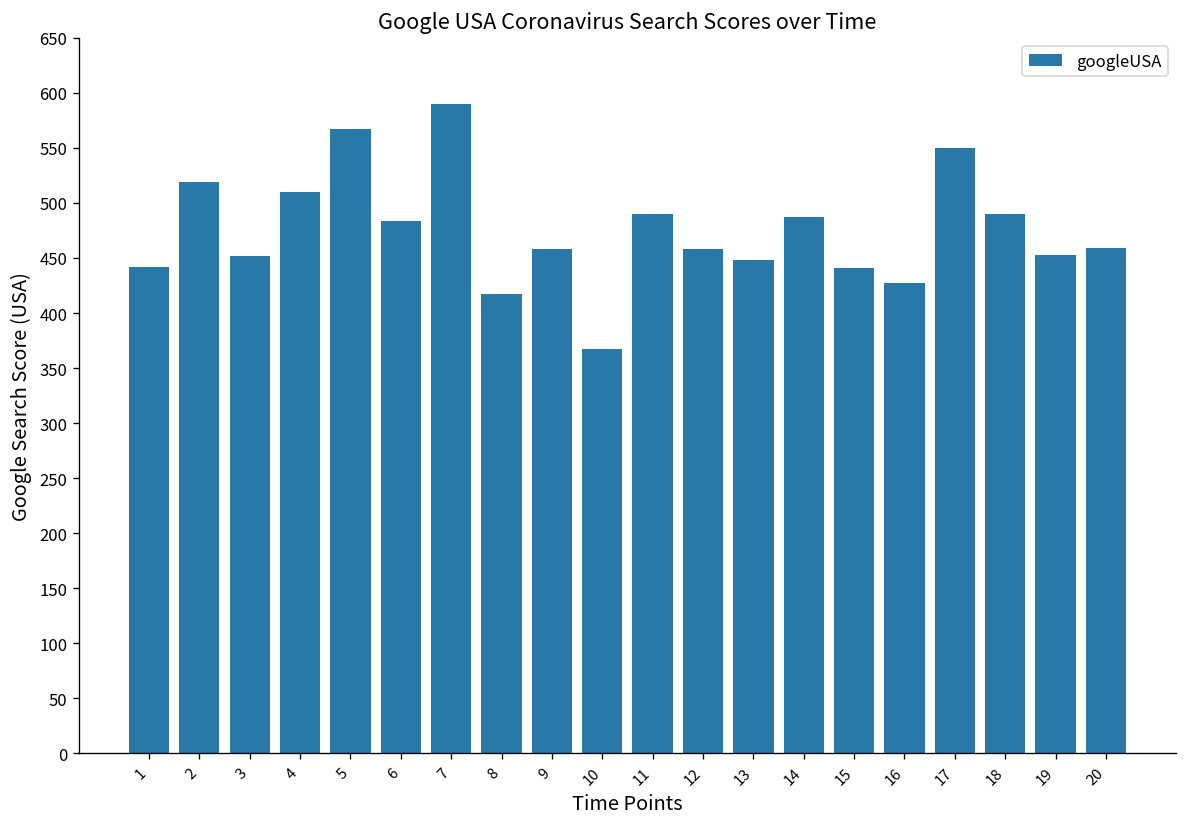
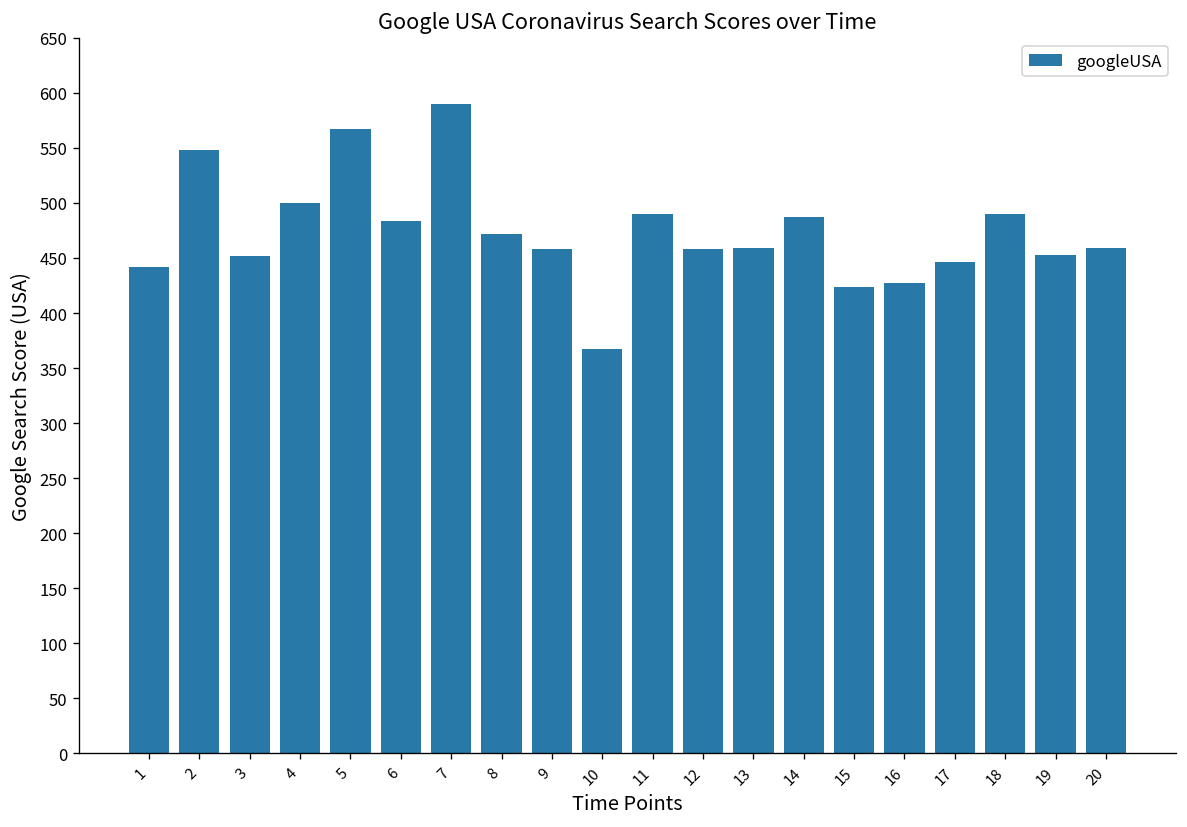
  {
    "1": 440,
-   "2": 520,
+   "2": 550,
    "3": 450,
-   "4": 510,
+   "4": 500,
    "5": 570,
    "6": 480,
    "7": 590,
-   "8": 420,
+   "8": 470,
    "9": 460,
    "10": 370,
    "11": 490,
    "12": 460,
-   "13": 450,
+   "13": 460,
    "14": 490,
-   "15": 440,
+   "15": 420,
    "16": 430,
-   "17": 550,
+   "17": 450,
    "18": 490,
    "19": 450,
    "20": 460
  }
